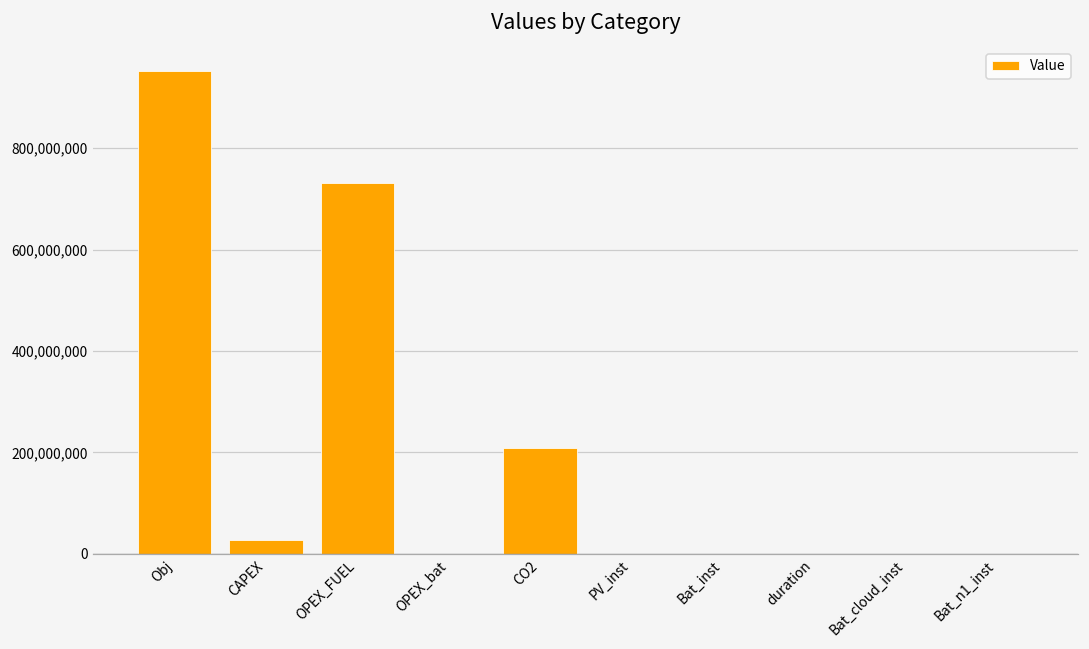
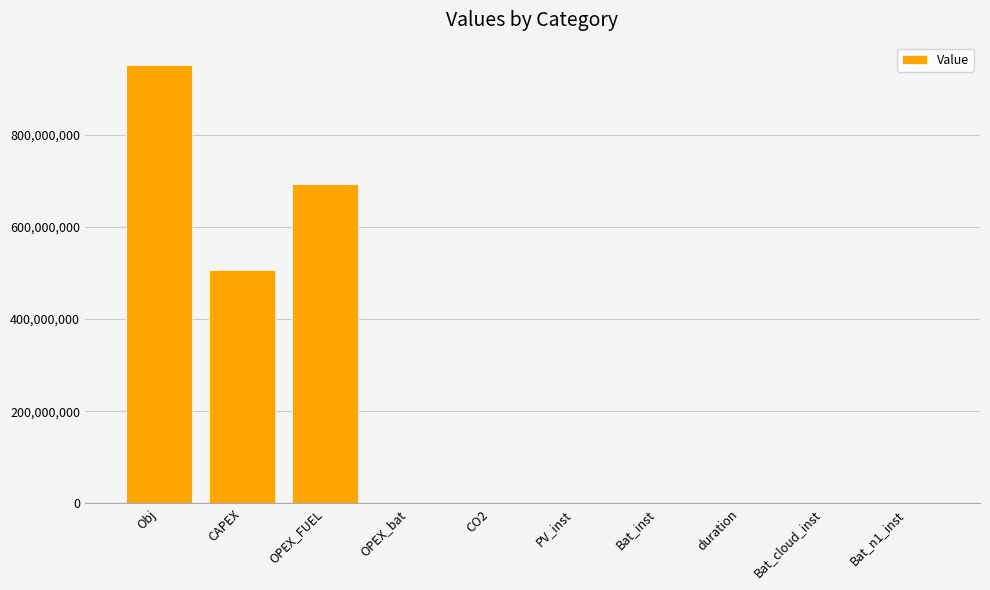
  {
    "Obj": "950,000,000",
-   "CAPEX": "30,000,000",
-   "OPEX_FUEL": "730,000,000",
+   "CAPEX": "510,000,000",
+   "OPEX_FUEL": "690,000,000",
    "OPEX_bat": "0",
-   "CO2": "210,000,000",
+   "CO2": "0",
    "Bat_n1_inst": "0"
  }
